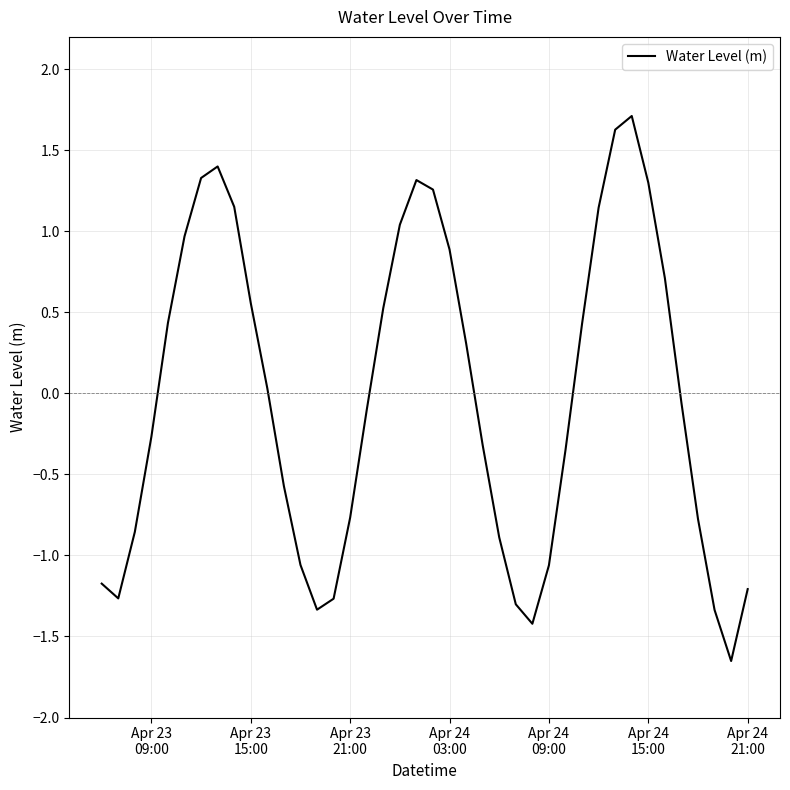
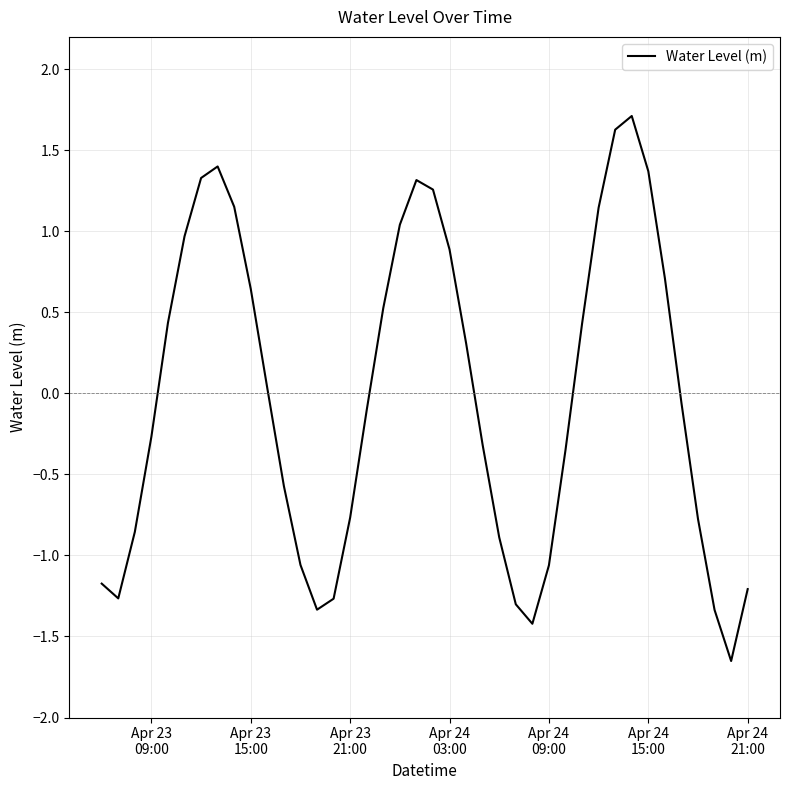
  {
    "Apr 23 09:00": -0.27,
-   "Apr 23 15:00": 0.56,
+   "Apr 23 15:00": 0.64,
    "Apr 23 21:00": -0.77,
    "Apr 24 03:00": 0.89,
    "Apr 24 09:00": -1.06,
-   "Apr 24 15:00": 1.30,
+   "Apr 24 15:00": 1.37,
    "Apr 24 21:00": -1.21
  }
